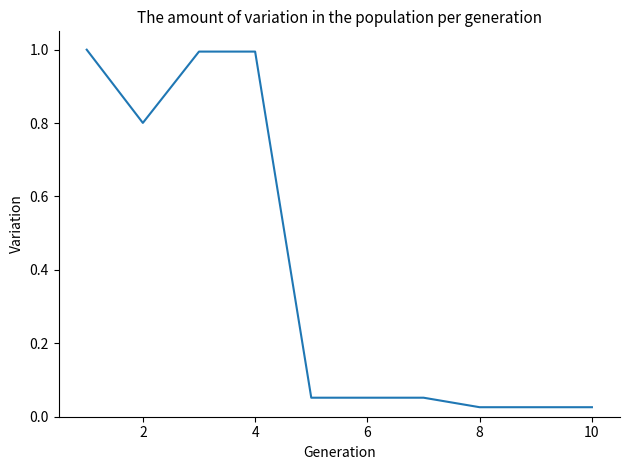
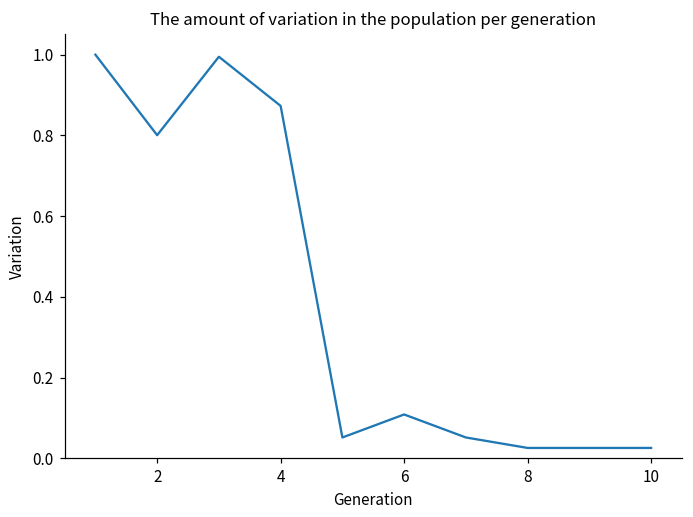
  {
    "2": 0.80,
-   "4": 0.99,
-   "6": 0.05,
+   "4": 0.87,
+   "6": 0.11,
    "8": 0.03,
    "10": 0.03
  }
